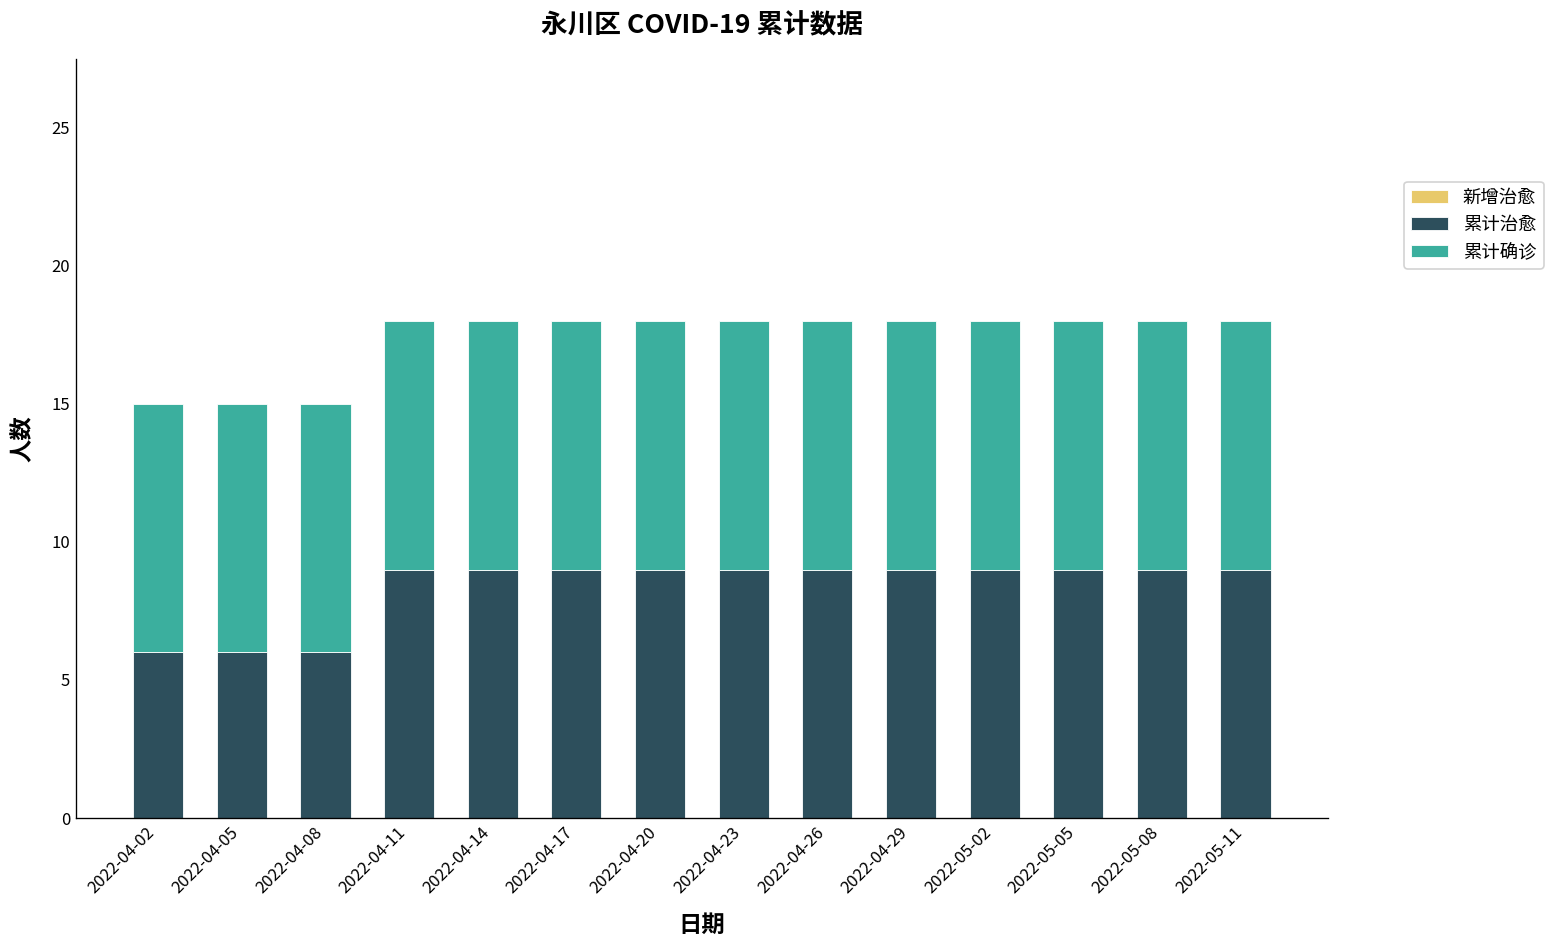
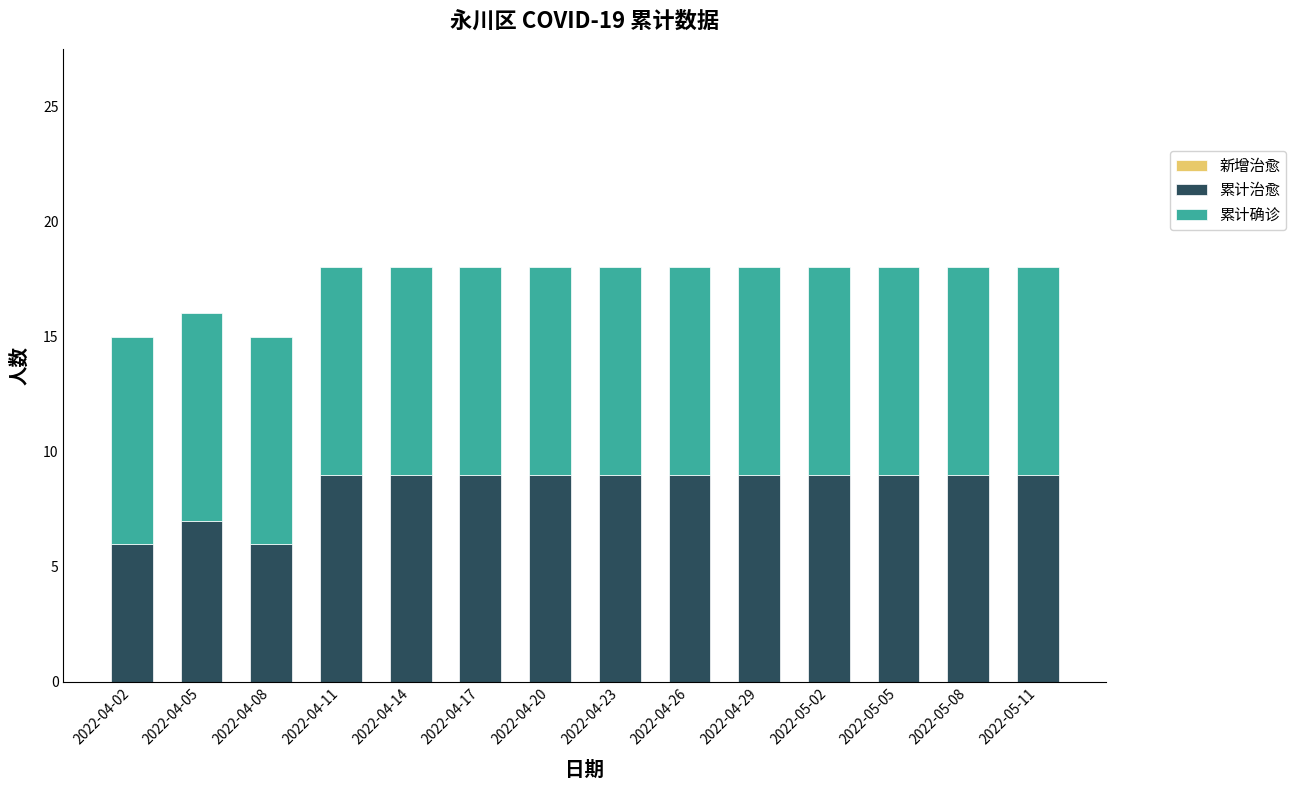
  {
    "新增治愈": {
      "2022-04-02": 0,
      "2022-04-05": 0,
      "2022-04-08": 0,
      "2022-04-11": 0,
      "2022-04-14": 0,
      "2022-04-17": 0,
      "2022-04-20": 0,
      "2022-04-23": 0,
      "2022-04-26": 0,
      "2022-04-29": 0,
      "2022-05-02": 0,
      "2022-05-05": 0,
      "2022-05-08": 0,
      "2022-05-11": 0
    },
    "累计治愈": {
      "2022-04-02": 6,
-     "2022-04-05": 6,
+     "2022-04-05": 7,
      "2022-04-08": 6,
      "2022-04-11": 9,
      "2022-04-14": 9,
      "2022-04-17": 9,
      "2022-04-20": 9,
      "2022-04-23": 9,
      "2022-04-26": 9,
      "2022-04-29": 9,
      "2022-05-02": 9,
      "2022-05-05": 9,
      "2022-05-08": 9,
      "2022-05-11": 9
    },
    "累计确诊": {
      "2022-04-02": 9,
      "2022-04-05": 9,
      "2022-04-08": 9,
      "2022-04-11": 9,
      "2022-04-14": 9,
      "2022-04-17": 9,
      "2022-04-20": 9,
      "2022-04-23": 9,
      "2022-04-26": 9,
      "2022-04-29": 9,
      "2022-05-02": 9,
      "2022-05-05": 9,
      "2022-05-08": 9,
      "2022-05-11": 9
    }
  }
